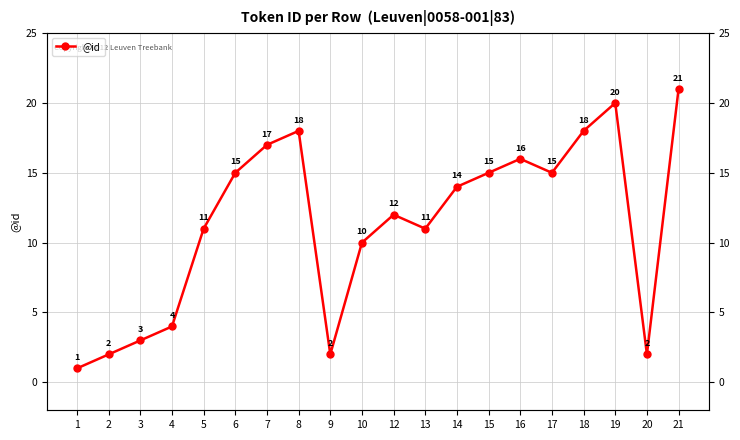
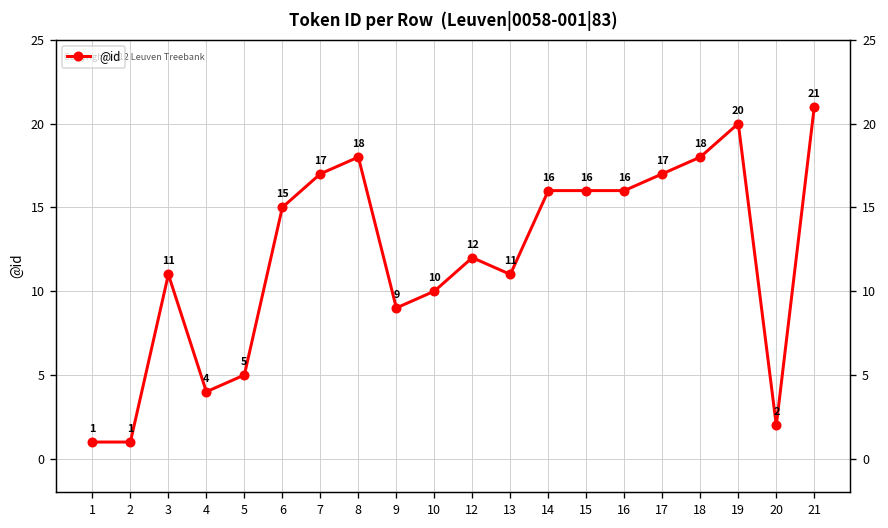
  {
    "1": 1,
-   "2": 2,
-   "3": 3,
+   "2": 1,
+   "3": 11,
    "4": 4,
-   "5": 11,
+   "5": 5,
    "6": 15,
    "7": 17,
    "8": 18,
-   "9": 2,
+   "9": 9,
    "10": 10,
    "12": 12,
    "13": 11,
-   "14": 14,
-   "15": 15,
+   "14": 16,
+   "15": 16,
    "16": 16,
-   "17": 15,
+   "17": 17,
    "18": 18,
    "19": 20,
    "20": 2,
    "21": 21
  }
